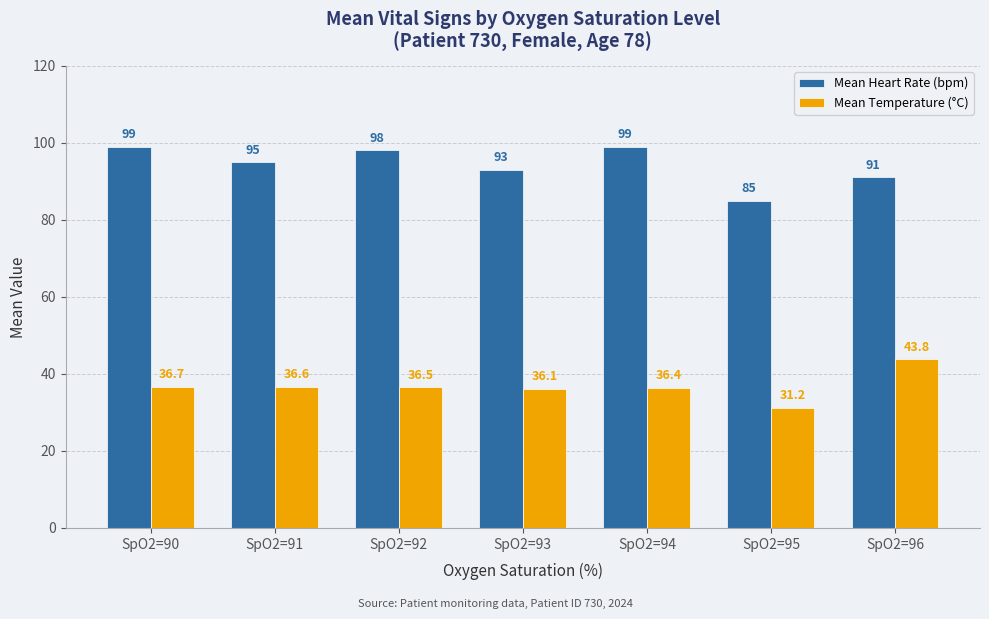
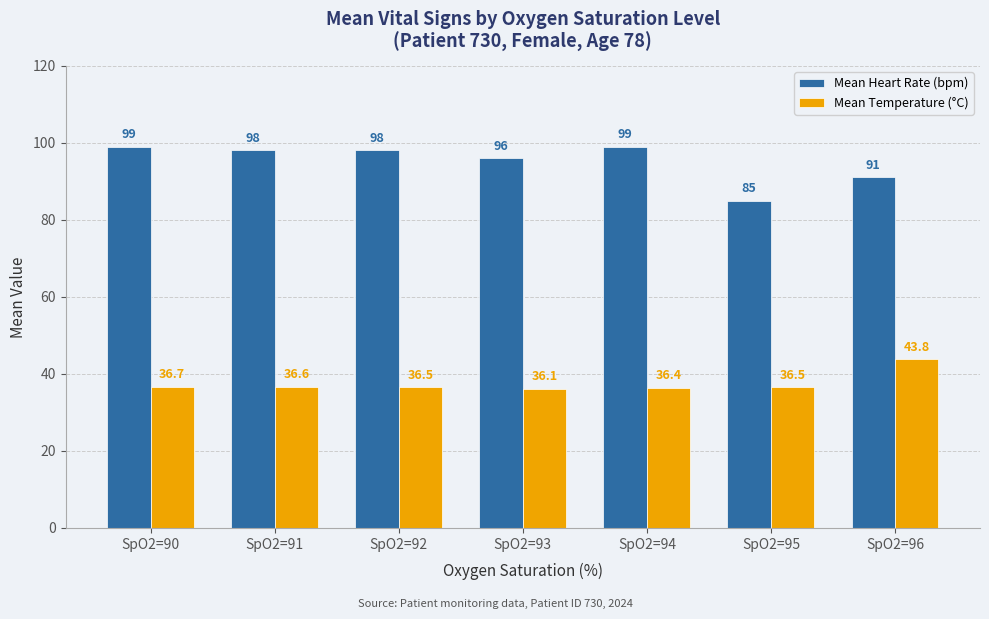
  {
    "Mean Heart Rate (bpm)": {
      "SpO2=90": 99,
-     "SpO2=91": 95,
+     "SpO2=91": 98,
      "SpO2=92": 98,
-     "SpO2=93": 93,
+     "SpO2=93": 96,
      "SpO2=94": 99,
      "SpO2=95": 85,
      "SpO2=96": 91
    },
    "Mean Temperature (°C)": {
      "SpO2=90": 36.7,
      "SpO2=91": 36.6,
      "SpO2=92": 36.5,
      "SpO2=93": 36.1,
      "SpO2=94": 36.4,
-     "SpO2=95": 31.2,
+     "SpO2=95": 36.5,
      "SpO2=96": 43.8
    }
  }
